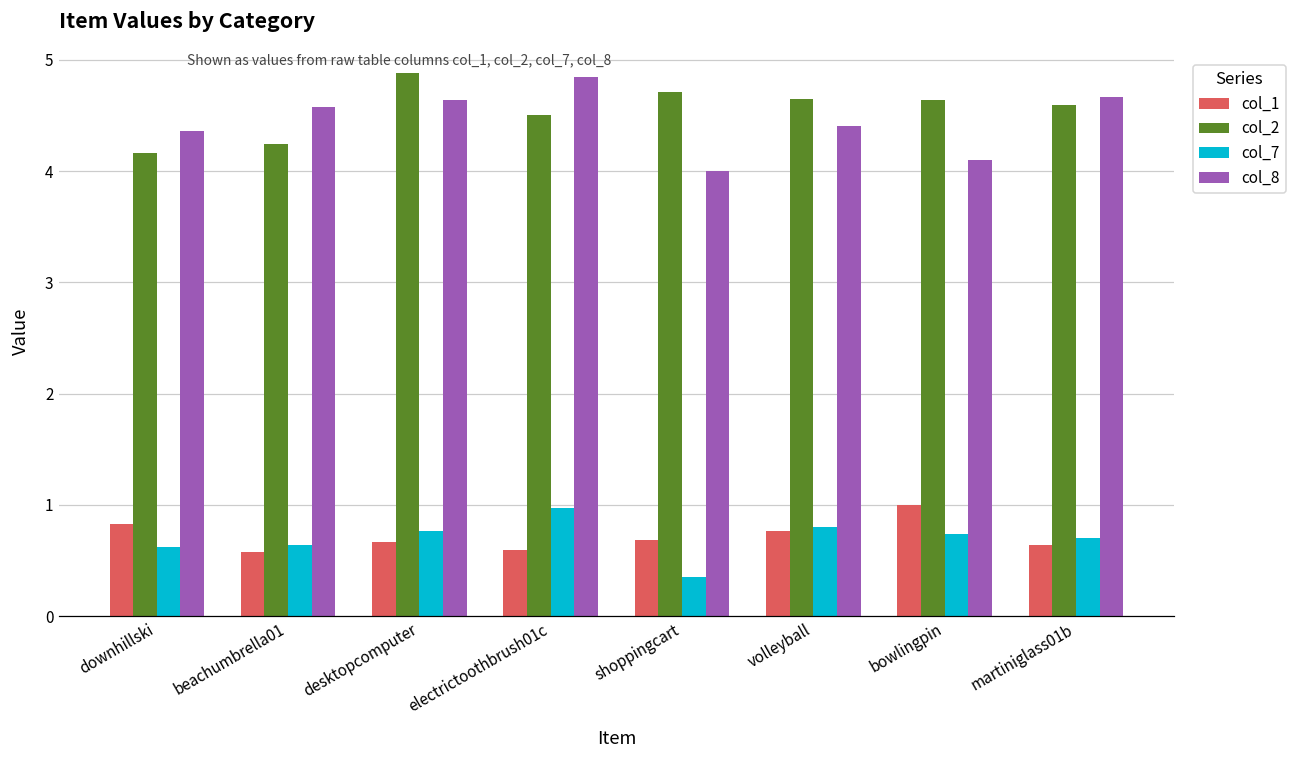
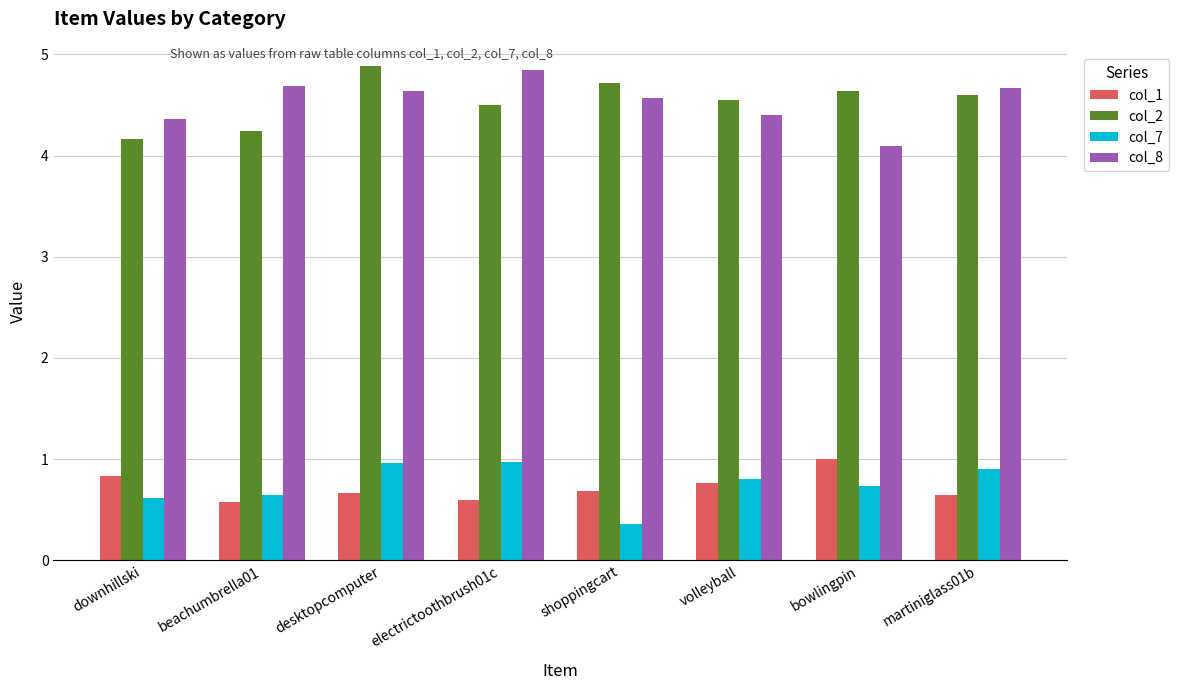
  {
    "col_1": {
      "downhillski": 0.83,
      "beachumbrella01": 0.58,
      "desktopcomputer": 0.67,
      "electrictoothbrush01c": 0.60,
      "shoppingcart": 0.68,
      "volleyball": 0.76,
      "bowlingpin": 1.00,
      "martiniglass01b": 0.64
    },
    "col_2": {
      "downhillski": 4.17,
      "beachumbrella01": 4.24,
      "desktopcomputer": 4.88,
      "electrictoothbrush01c": 4.50,
      "shoppingcart": 4.71,
-     "volleyball": 4.65,
+     "volleyball": 4.55,
      "bowlingpin": 4.64,
      "martiniglass01b": 4.60
    },
    "col_7": {
      "downhillski": 0.62,
      "beachumbrella01": 0.64,
-     "desktopcomputer": 0.76,
+     "desktopcomputer": 0.96,
      "electrictoothbrush01c": 0.98,
      "shoppingcart": 0.36,
      "volleyball": 0.80,
      "bowlingpin": 0.74,
-     "martiniglass01b": 0.70
+     "martiniglass01b": 0.90
    },
    "col_8": {
      "downhillski": 4.36,
-     "beachumbrella01": 4.57,
+     "beachumbrella01": 4.68,
      "desktopcomputer": 4.64,
      "electrictoothbrush01c": 4.84,
-     "shoppingcart": 4.00,
+     "shoppingcart": 4.57,
      "volleyball": 4.40,
      "bowlingpin": 4.10,
      "martiniglass01b": 4.67
    }
  }
